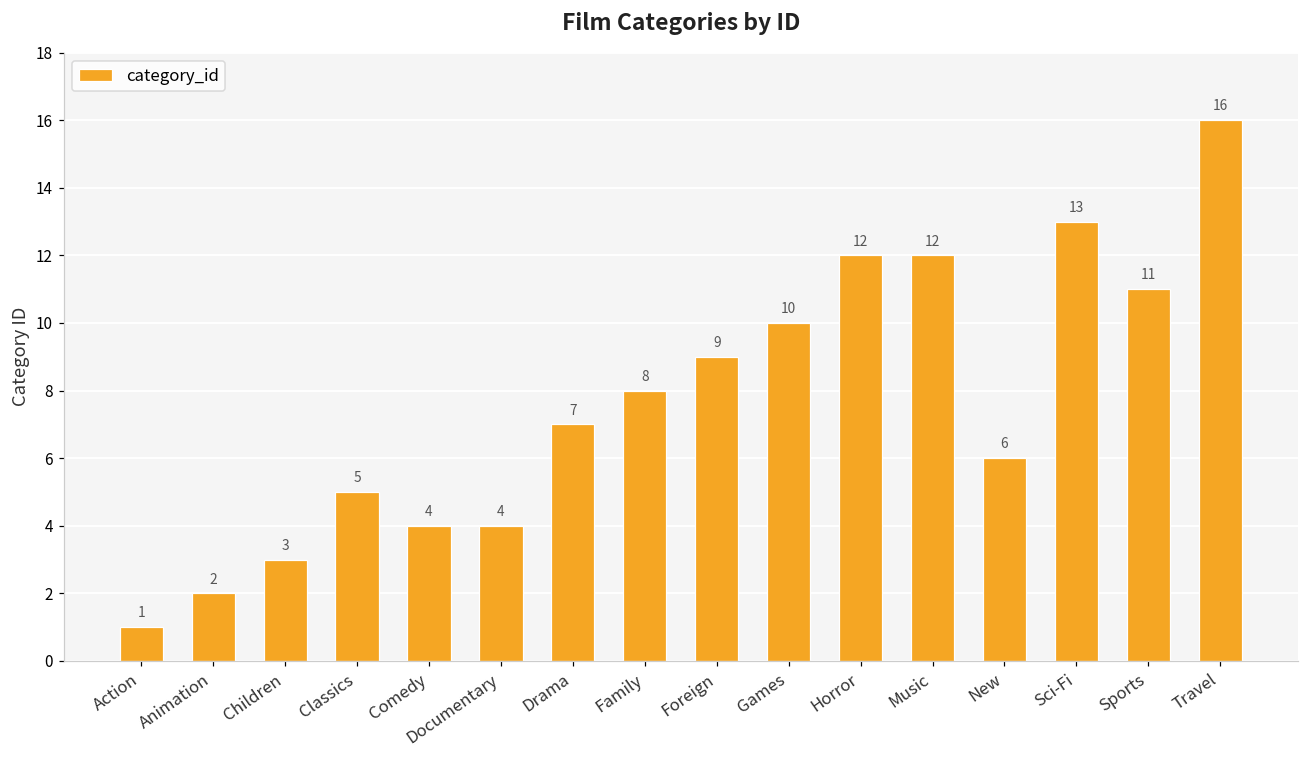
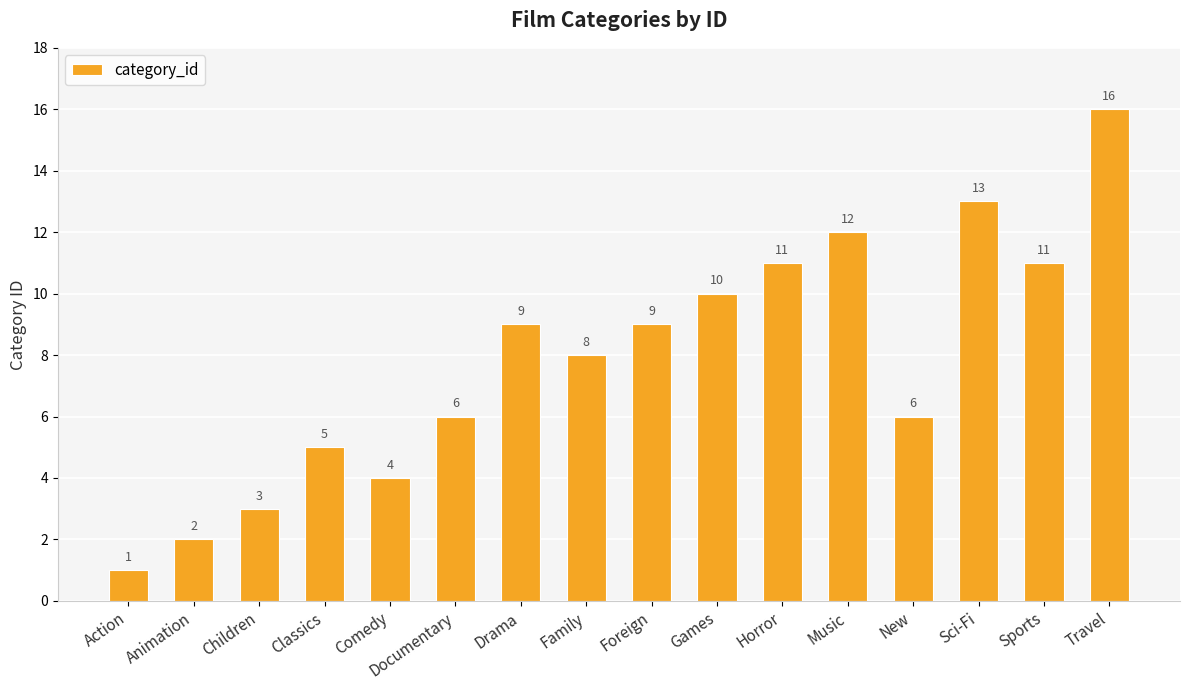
  {
    "Action": 1,
    "Animation": 2,
    "Children": 3,
    "Classics": 5,
    "Comedy": 4,
-   "Documentary": 4,
-   "Drama": 7,
+   "Documentary": 6,
+   "Drama": 9,
    "Family": 8,
    "Foreign": 9,
    "Games": 10,
-   "Horror": 12,
+   "Horror": 11,
    "Music": 12,
    "New": 6,
    "Sci-Fi": 13,
    "Sports": 11,
    "Travel": 16
  }
